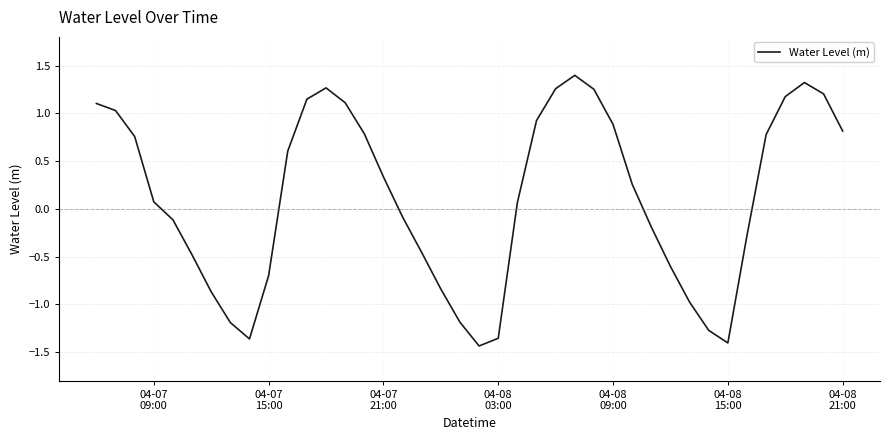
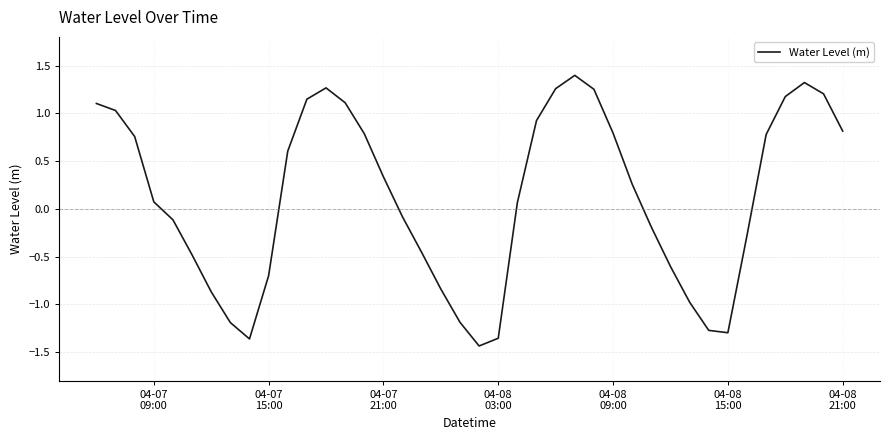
  {
    "04-07 09:00": 0.1,
    "04-07 15:00": -0.7,
    "04-07 21:00": 0.3,
    "04-08 03:00": -1.4,
-   "04-08 09:00": 0.9,
-   "04-08 15:00": -1.4,
+   "04-08 09:00": 0.8,
+   "04-08 15:00": -1.3,
    "04-08 21:00": 0.8
  }
